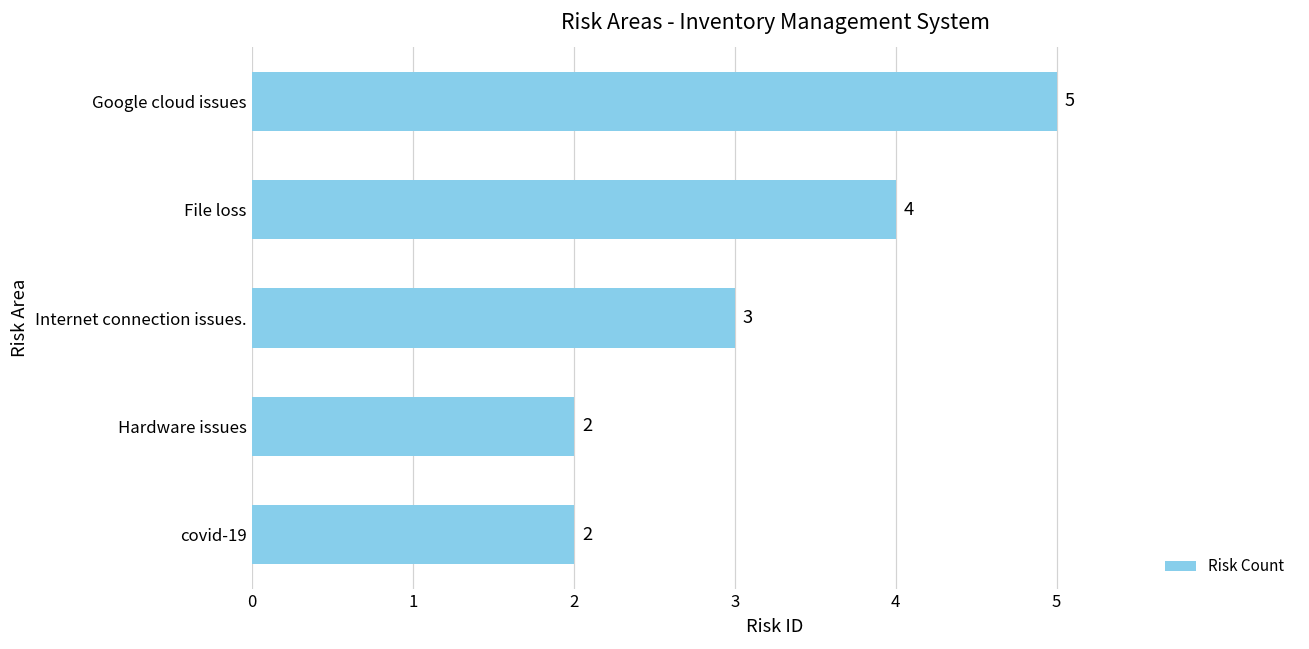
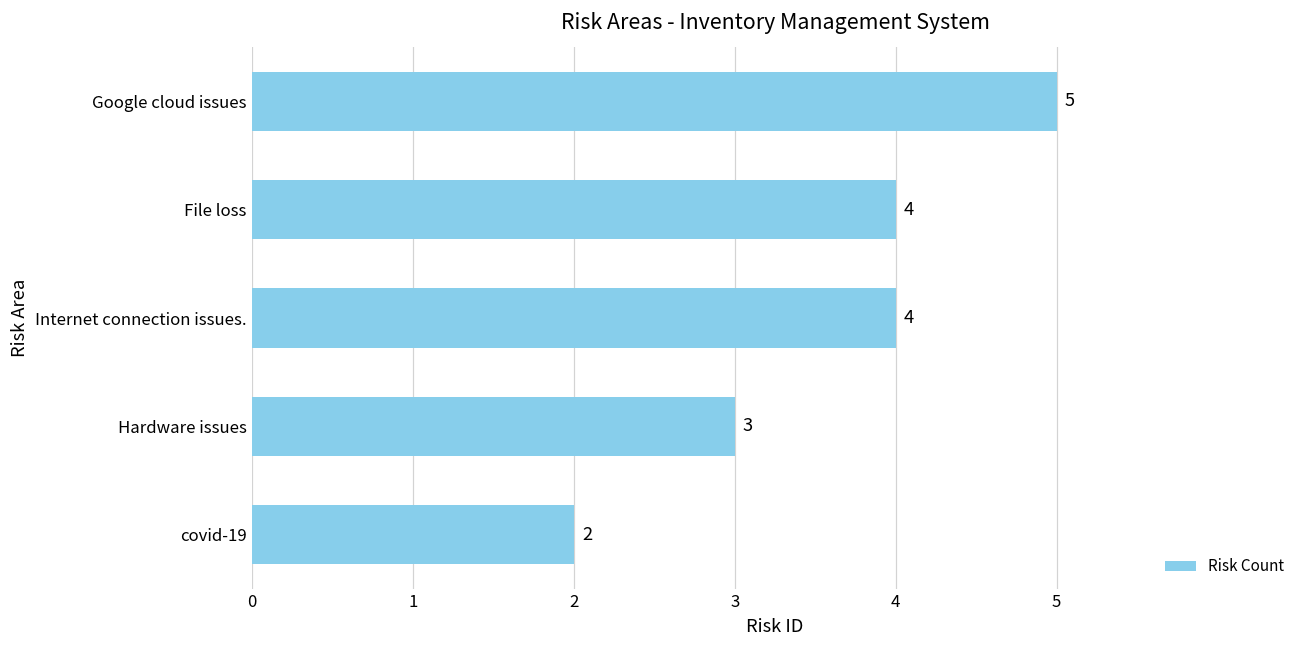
  {
    "Google cloud issues": 5,
    "File loss": 4,
-   "Internet connection issues.": 3,
-   "Hardware issues": 2,
+   "Internet connection issues.": 4,
+   "Hardware issues": 3,
    "covid-19": 2
  }
